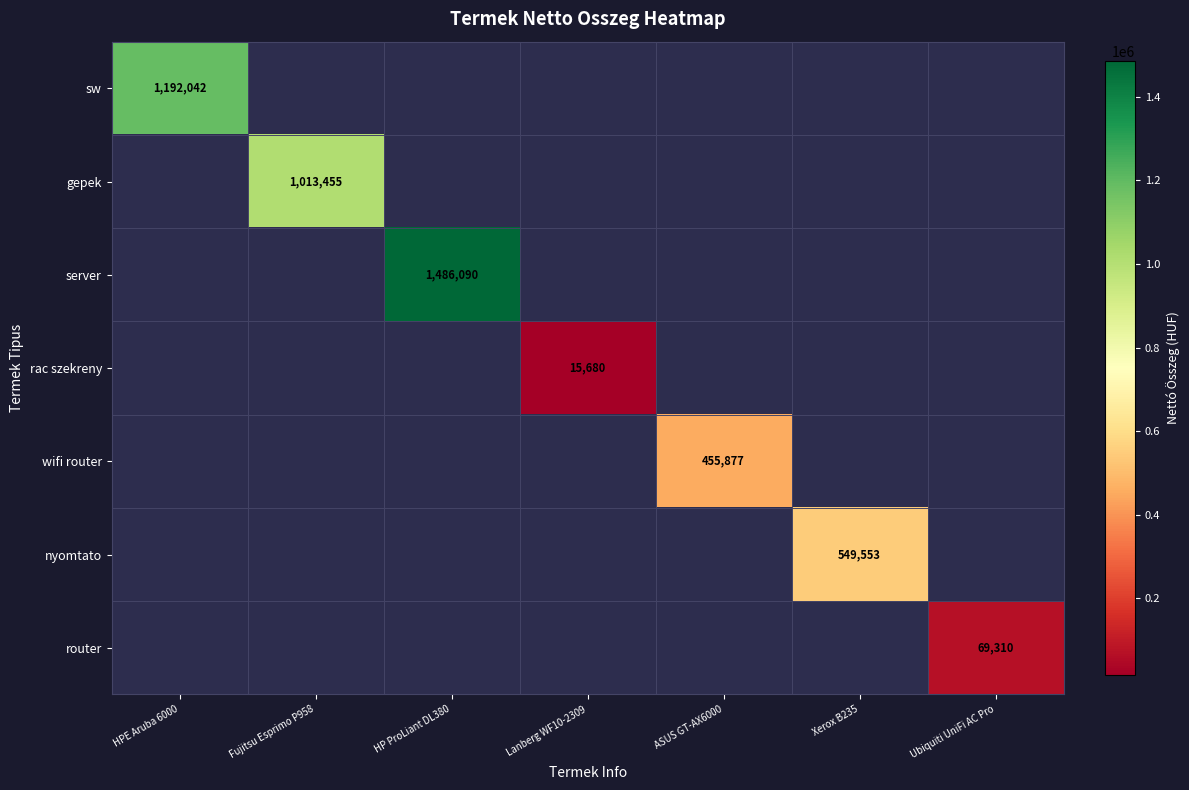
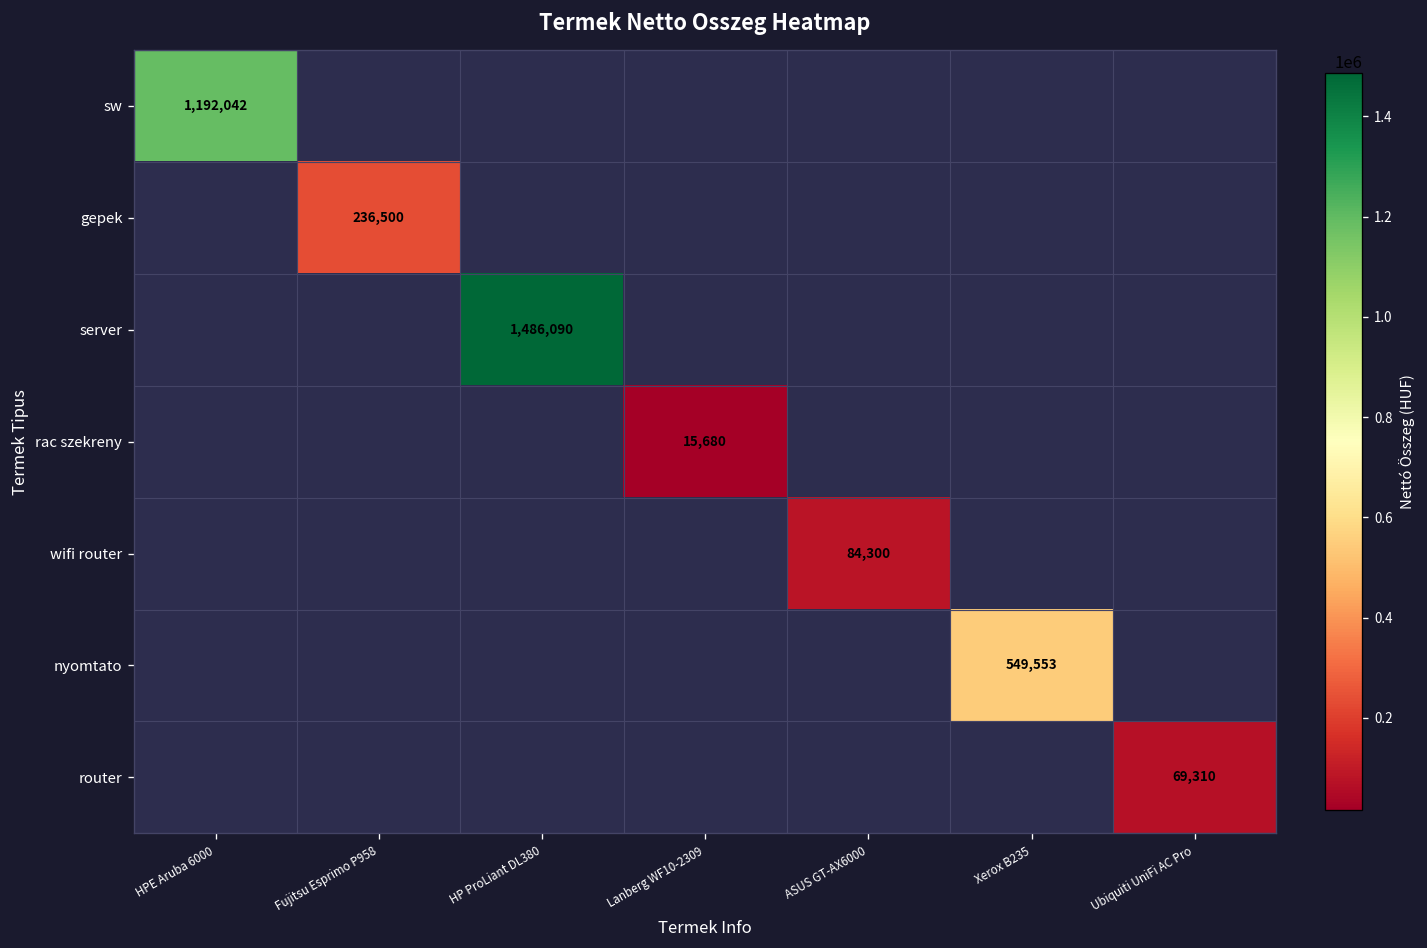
  {
    "sw": {
      "HPE Aruba 6000": "1,192,042"
    },
    "gepek": {
-     "Fujitsu Esprimo P958": "1,013,455"
+     "Fujitsu Esprimo P958": "236,500"
    },
    "server": {
      "HP ProLiant DL380": "1,486,090"
    },
    "rac szekreny": {
      "Lanberg WF10-2309": "15,680"
    },
    "wifi router": {
-     "ASUS GT-AX6000": "455,877"
+     "ASUS GT-AX6000": "84,300"
    },
    "nyomtato": {
      "Xerox B235": "549,553"
    },
    "router": {
      "Ubiquiti UniFi AC Pro": "69,310"
    }
  }
